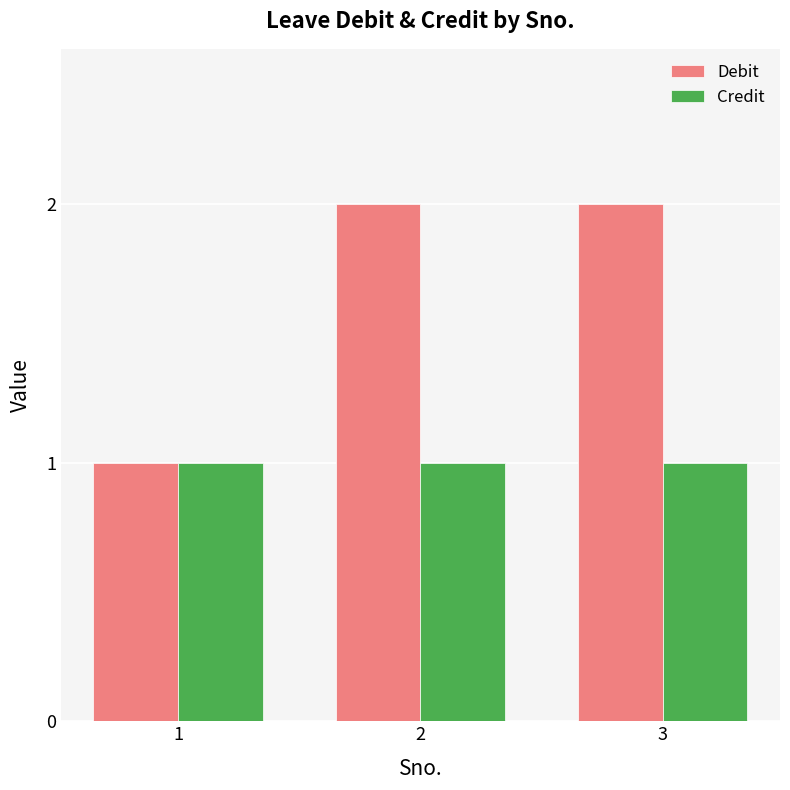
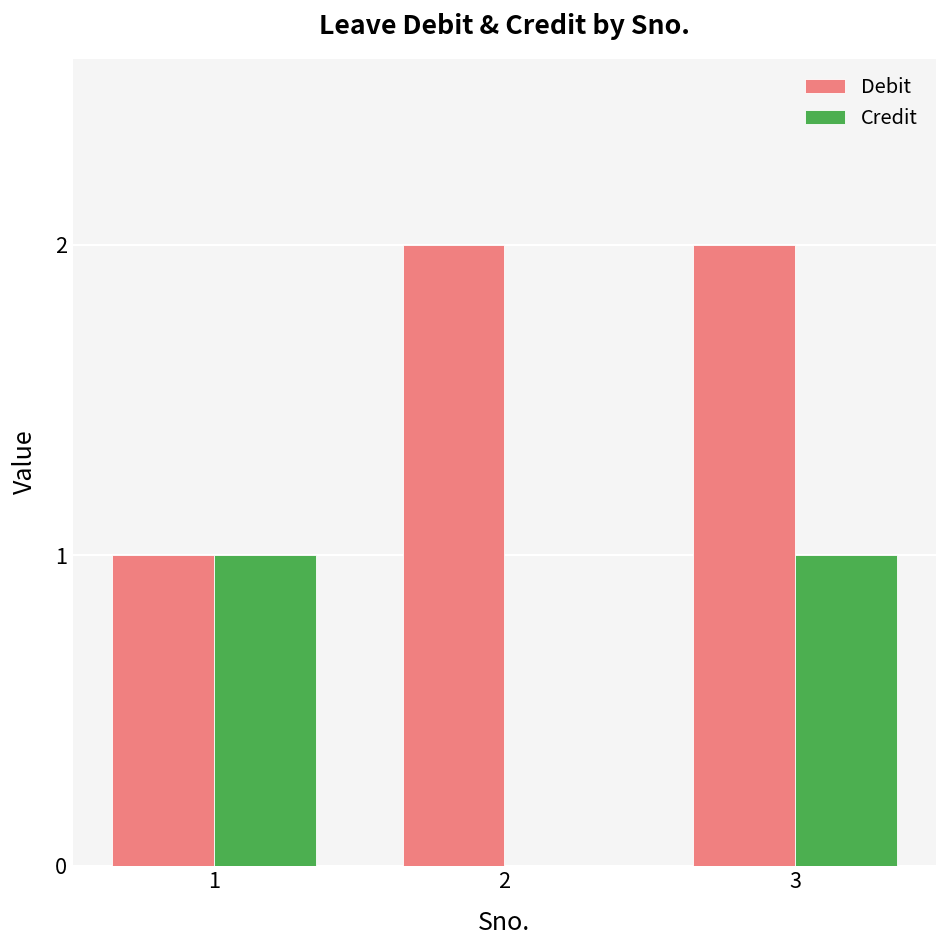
  {
    "Debit": {
      "1": 1,
      "2": 2,
      "3": 2
    },
    "Credit": {
      "1": 1,
-     "2": 1,
+     "2": 0,
      "3": 1
    }
  }
